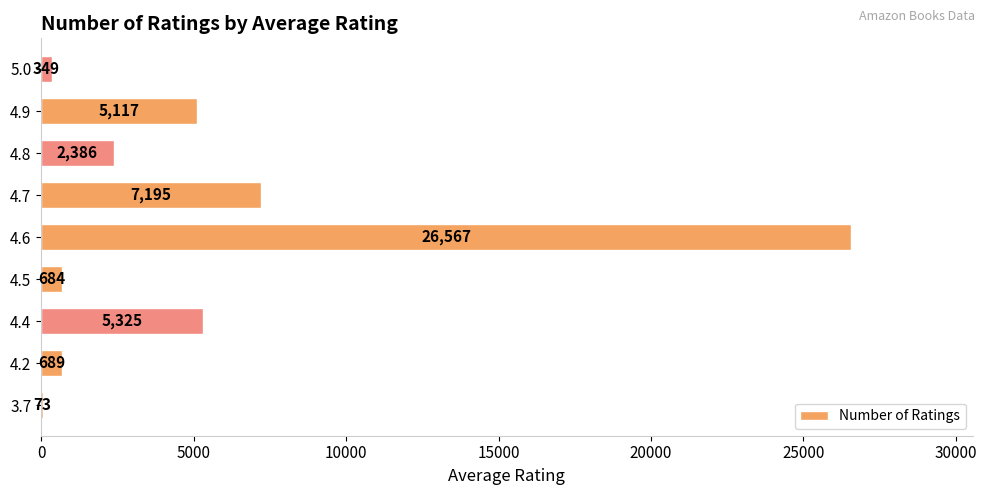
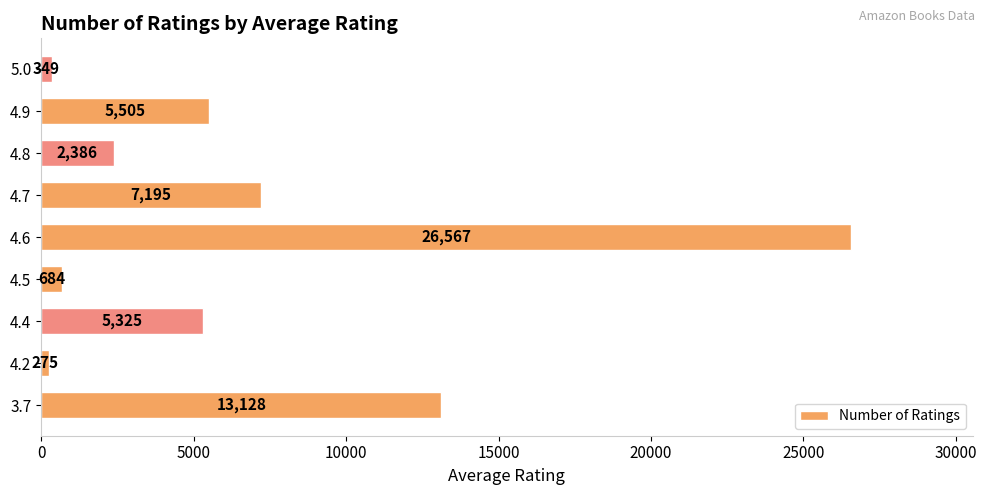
  {
    "5.0": "349",
-   "4.9": "5,117",
+   "4.9": "5,505",
    "4.8": "2,386",
    "4.7": "7,195",
    "4.6": "26,567",
    "4.5": "684",
    "4.4": "5,325",
-   "4.2": "689",
-   "3.7": "73"
+   "4.2": "275",
+   "3.7": "13,128"
  }
